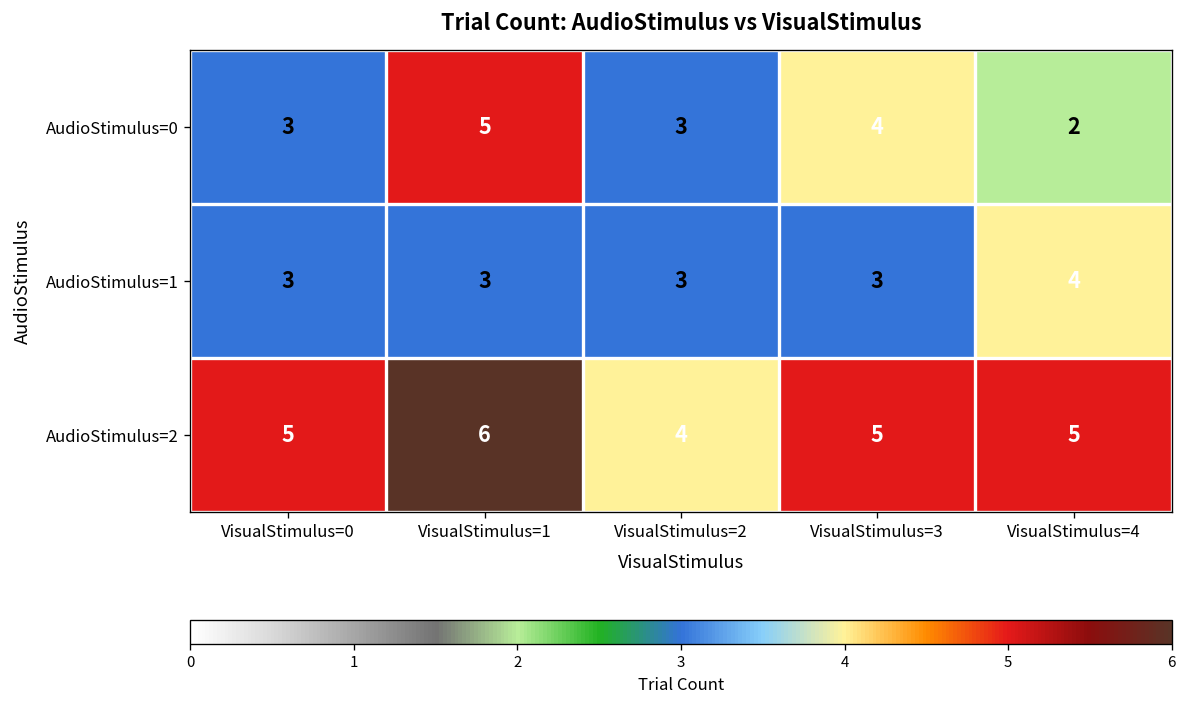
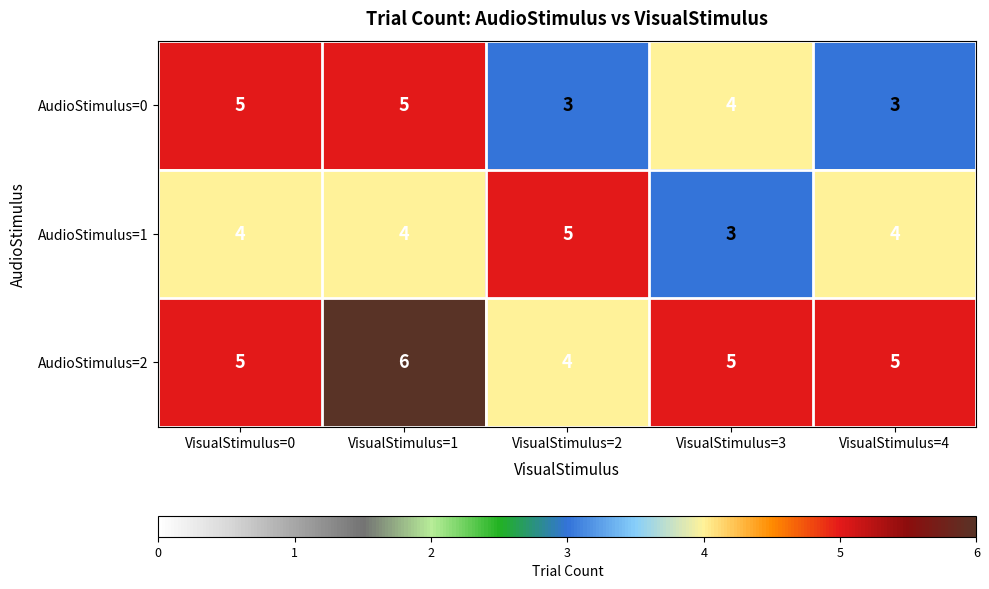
  {
    "AudioStimulus=0": {
-     "VisualStimulus=0": 3,
+     "VisualStimulus=0": 5,
      "VisualStimulus=1": 5,
      "VisualStimulus=2": 3,
      "VisualStimulus=3": 4,
-     "VisualStimulus=4": 2
+     "VisualStimulus=4": 3
    },
    "AudioStimulus=1": {
-     "VisualStimulus=0": 3,
-     "VisualStimulus=1": 3,
-     "VisualStimulus=2": 3,
+     "VisualStimulus=0": 4,
+     "VisualStimulus=1": 4,
+     "VisualStimulus=2": 5,
      "VisualStimulus=3": 3,
      "VisualStimulus=4": 4
    },
    "AudioStimulus=2": {
      "VisualStimulus=0": 5,
      "VisualStimulus=1": 6,
      "VisualStimulus=2": 4,
      "VisualStimulus=3": 5,
      "VisualStimulus=4": 5
    }
  }
